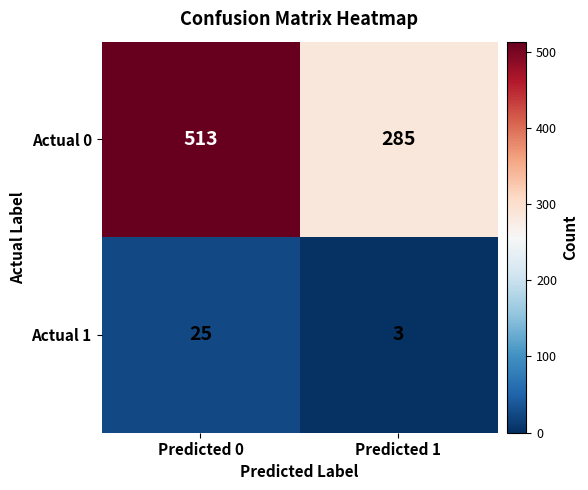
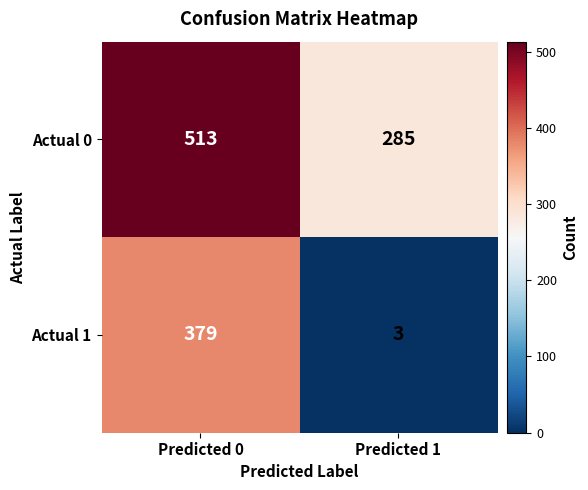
  {
    "Actual 0": {
      "Predicted 0": 513,
      "Predicted 1": 285
    },
    "Actual 1": {
-     "Predicted 0": 25,
+     "Predicted 0": 379,
      "Predicted 1": 3
    }
  }
